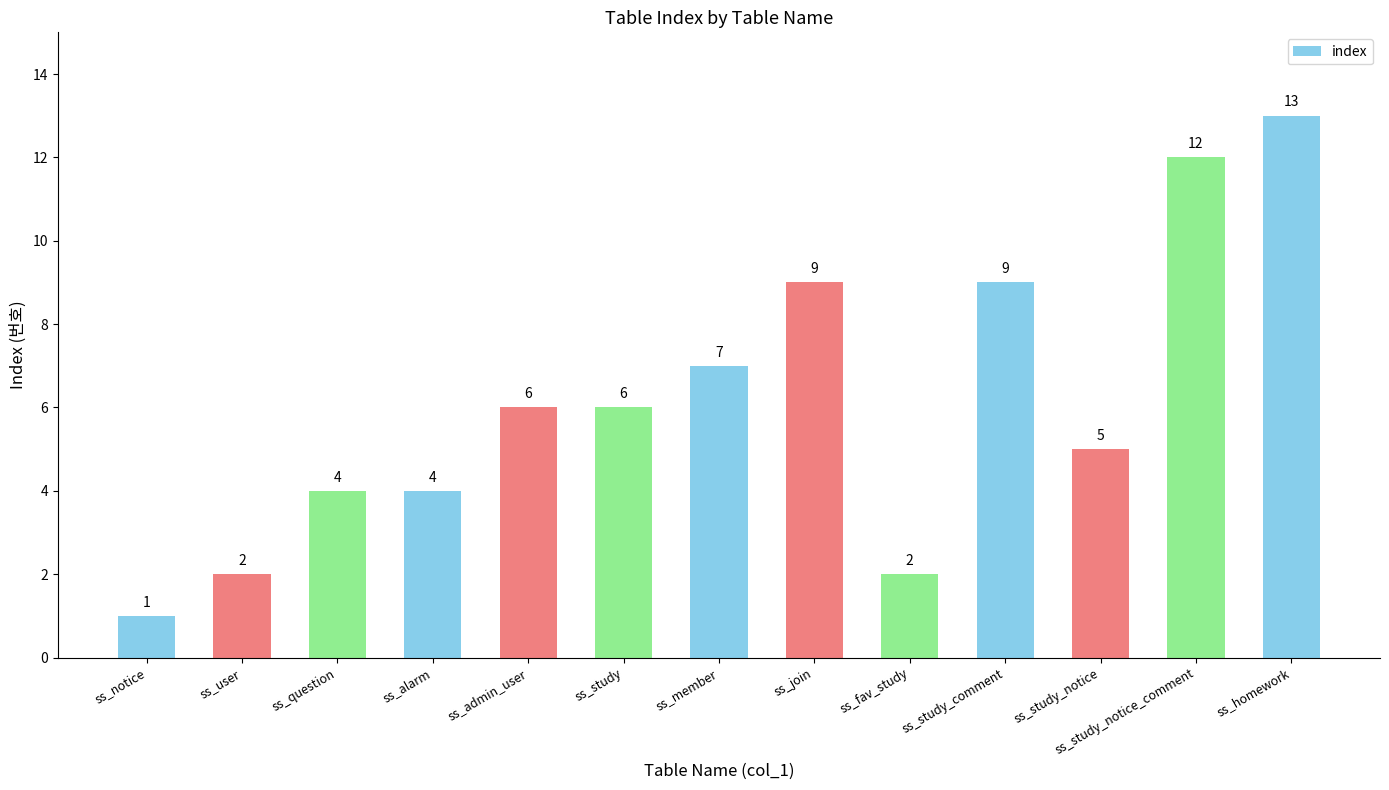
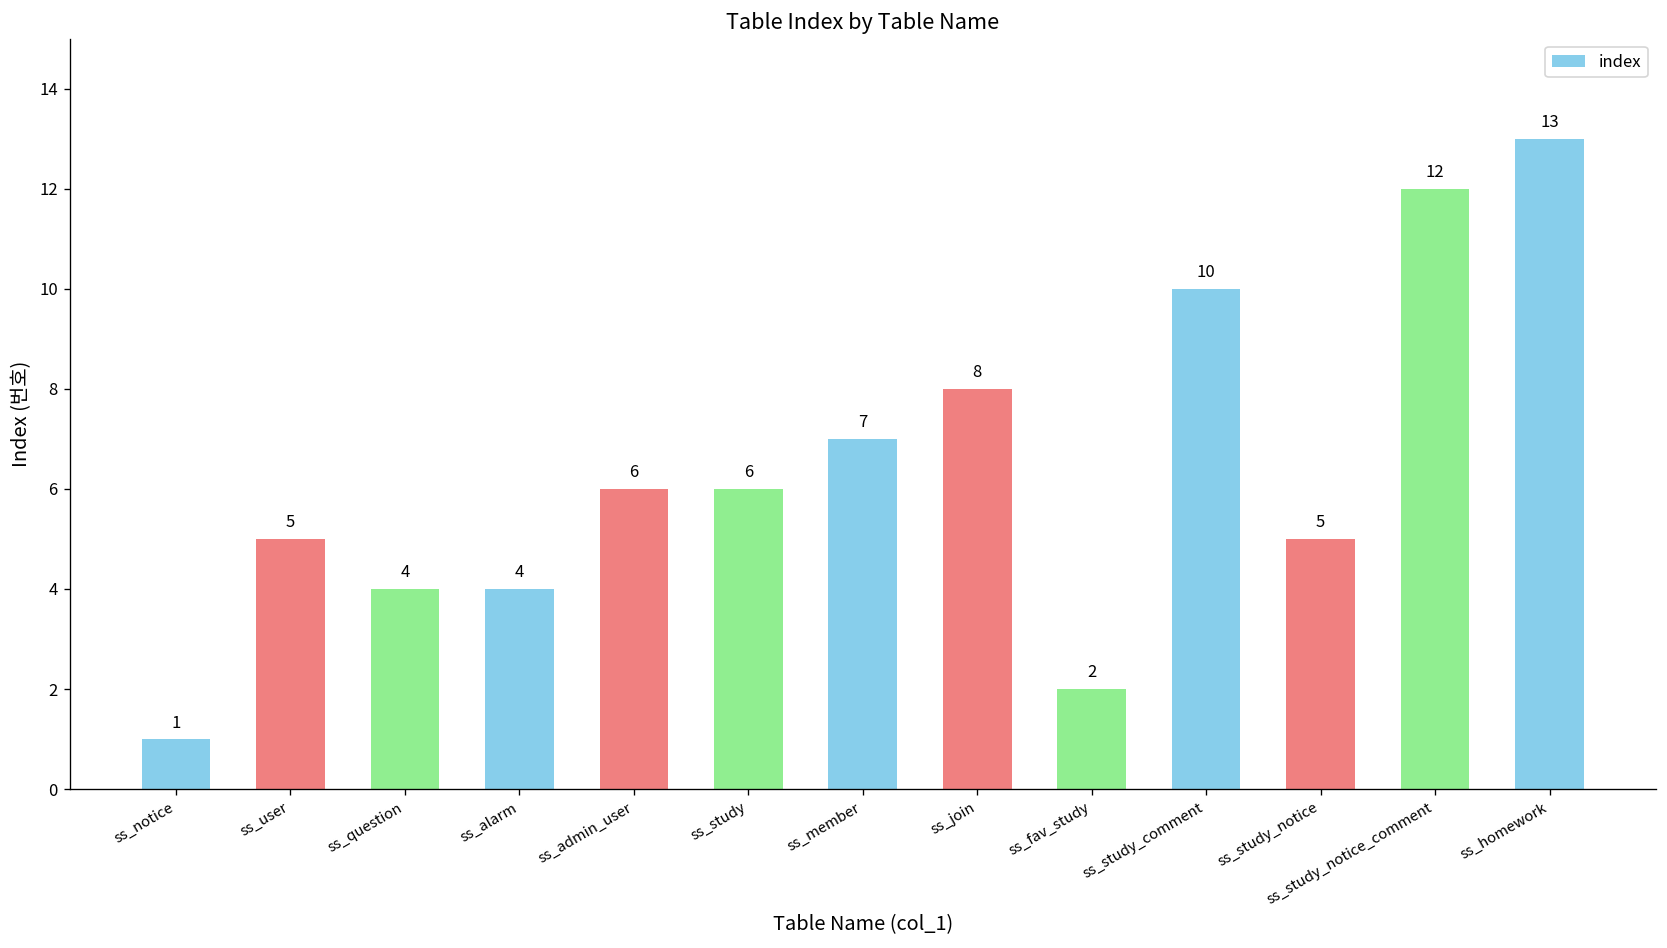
  {
    "ss_notice": 1,
-   "ss_user": 2,
+   "ss_user": 5,
    "ss_question": 4,
    "ss_alarm": 4,
    "ss_admin_user": 6,
    "ss_study": 6,
    "ss_member": 7,
-   "ss_join": 9,
+   "ss_join": 8,
    "ss_fav_study": 2,
-   "ss_study_comment": 9,
+   "ss_study_comment": 10,
    "ss_study_notice": 5,
    "ss_study_notice_comment": 12,
    "ss_homework": 13
  }
